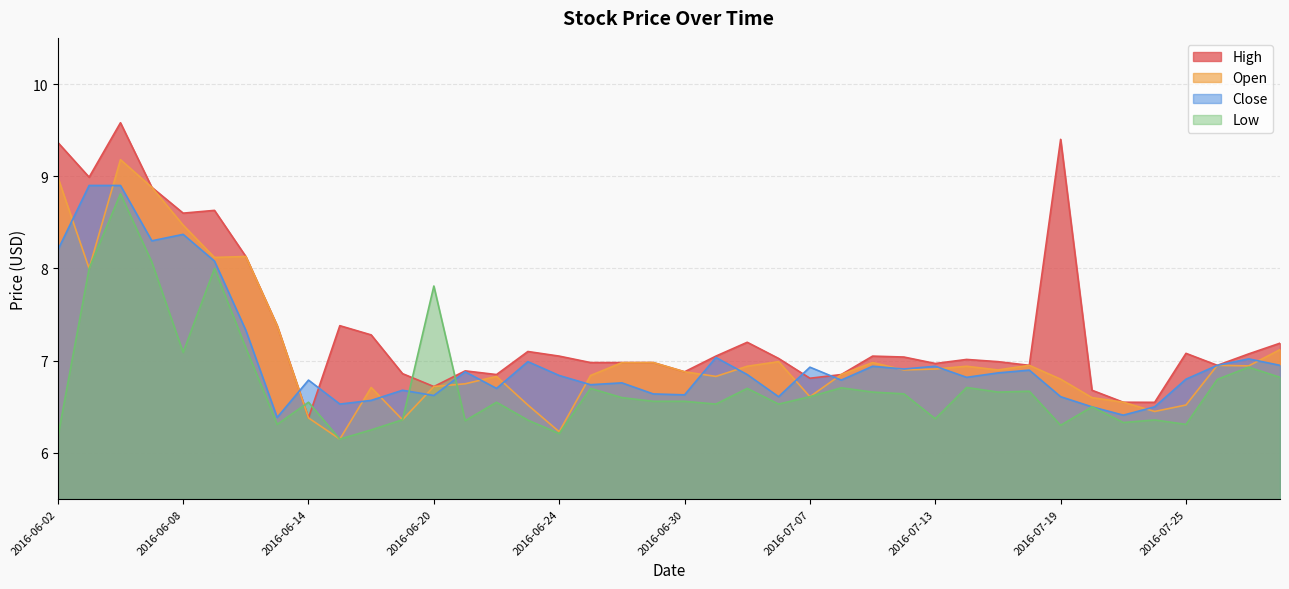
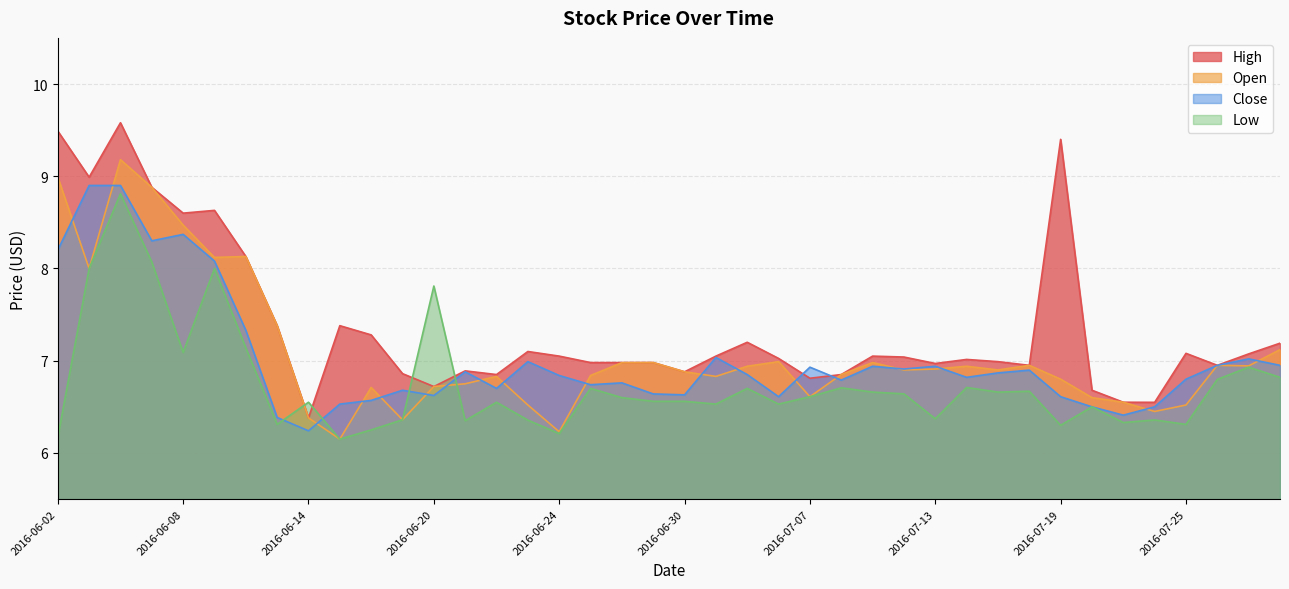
  {
    "High": {
-     "2016-06-02": 9.4
+     "2016-06-02": 9.5
    },
    "Open": {
      "2016-06-02": 9.0,
      "2016-06-08": 8.5,
      "2016-07-13": 6.9,
      "2016-07-19": 6.8,
      "2016-07-25": 6.5
    },
    "Close": {
      "2016-06-02": 8.2,
      "2016-06-08": 8.4,
-     "2016-06-14": 6.8,
+     "2016-06-14": 6.2,
      "2016-06-20": 6.6,
      "2016-06-24": 6.8,
      "2016-06-30": 6.6,
      "2016-07-07": 6.9,
      "2016-07-13": 6.9,
      "2016-07-19": 6.6,
      "2016-07-25": 6.8
    },
    "Low": {
      "2016-06-02": 6.2,
      "2016-06-08": 7.1,
      "2016-06-30": 6.6,
      "2016-07-13": 6.4,
      "2016-07-19": 6.3,
      "2016-07-25": 6.3
    }
  }
